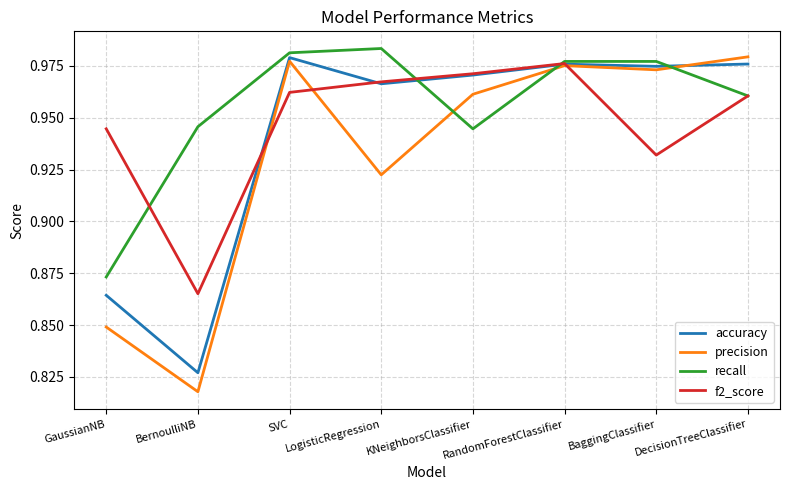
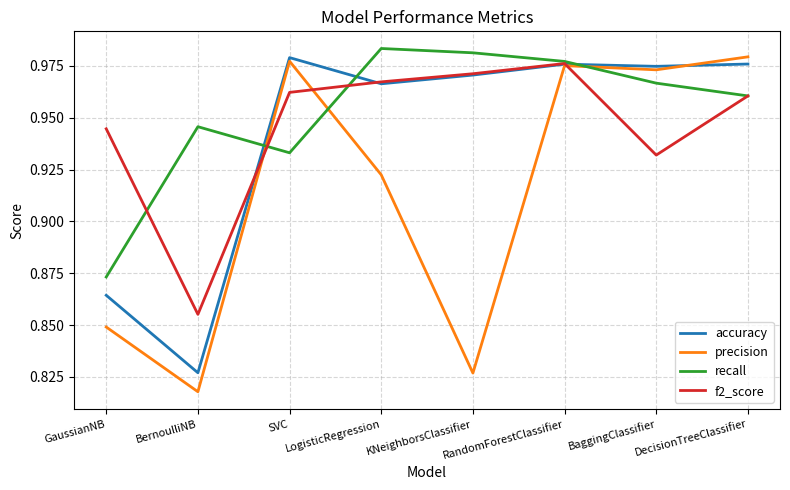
  {
    "accuracy": {
      "GaussianNB": 0.864,
      "BernoulliNB": 0.827,
      "SVC": 0.979,
      "BaggingClassifier": 0.975,
      "DecisionTreeClassifier": 0.976
    },
    "precision": {
      "GaussianNB": 0.849,
      "BernoulliNB": 0.818,
      "SVC": 0.977,
      "LogisticRegression": 0.922,
-     "KNeighborsClassifier": 0.961,
+     "KNeighborsClassifier": 0.827,
      "BaggingClassifier": 0.973,
      "DecisionTreeClassifier": 0.979
    },
    "recall": {
      "GaussianNB": 0.873,
      "BernoulliNB": 0.946,
-     "SVC": 0.981,
+     "SVC": 0.933,
      "LogisticRegression": 0.983,
-     "KNeighborsClassifier": 0.945,
-     "BaggingClassifier": 0.977
+     "KNeighborsClassifier": 0.981,
+     "BaggingClassifier": 0.967
    },
    "f2_score": {
      "GaussianNB": 0.945,
-     "BernoulliNB": 0.865,
+     "BernoulliNB": 0.855,
      "SVC": 0.962,
      "BaggingClassifier": 0.932
    }
  }
